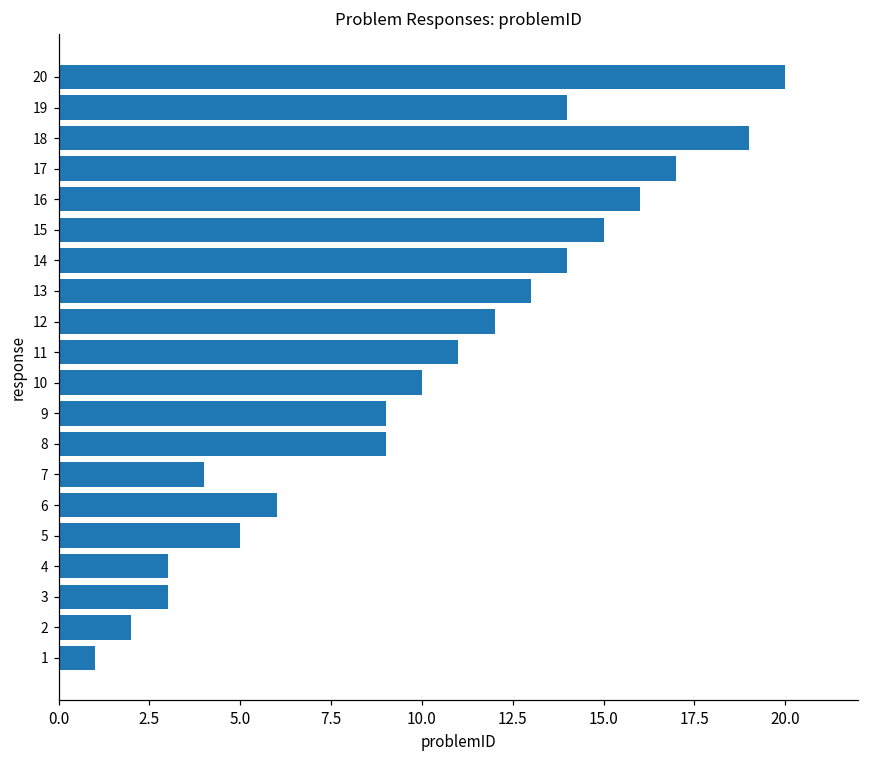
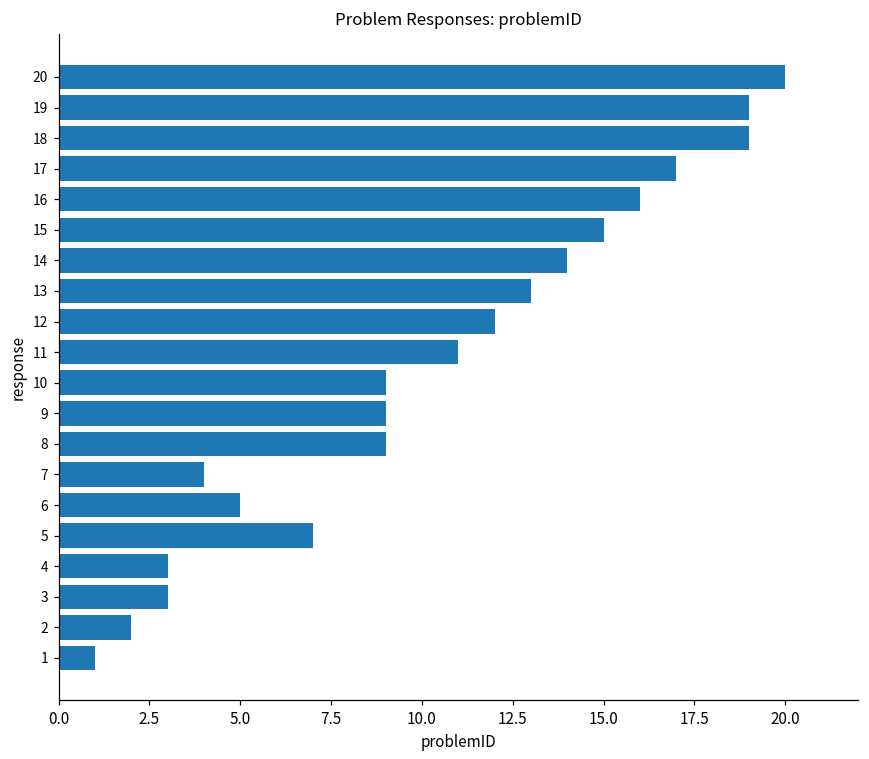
  {
    "20": 20,
-   "19": 14,
+   "19": 19,
    "18": 19,
    "17": 17,
    "16": 16,
    "15": 15,
    "14": 14,
    "13": 13,
    "12": 12,
    "11": 11,
-   "10": 10,
+   "10": 9,
    "9": 9,
    "8": 9,
    "7": 4,
-   "6": 6,
-   "5": 5,
+   "6": 5,
+   "5": 7,
    "4": 3,
    "3": 3,
    "2": 2,
    "1": 1
  }
